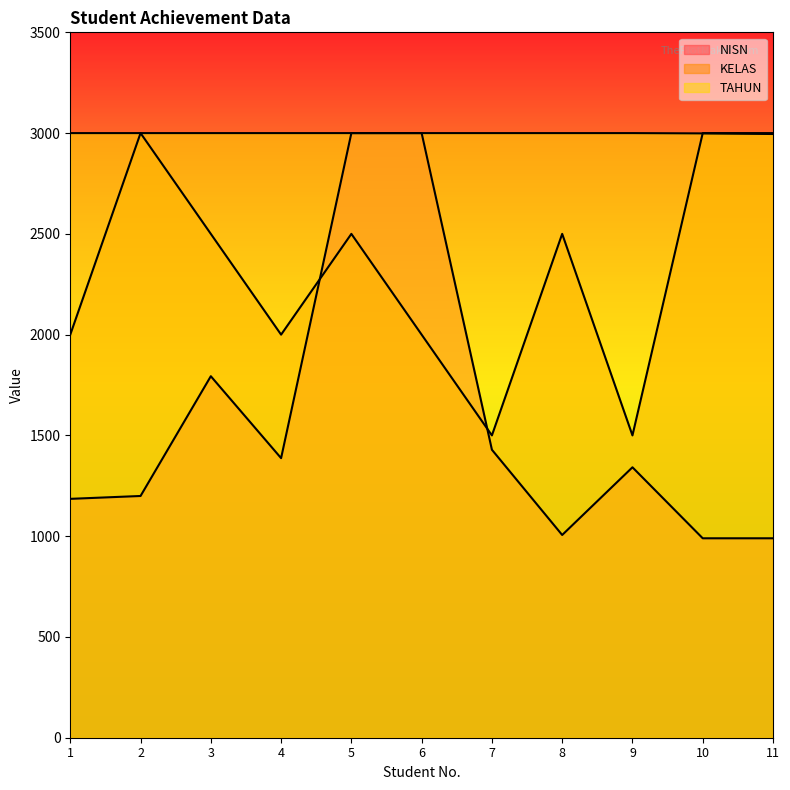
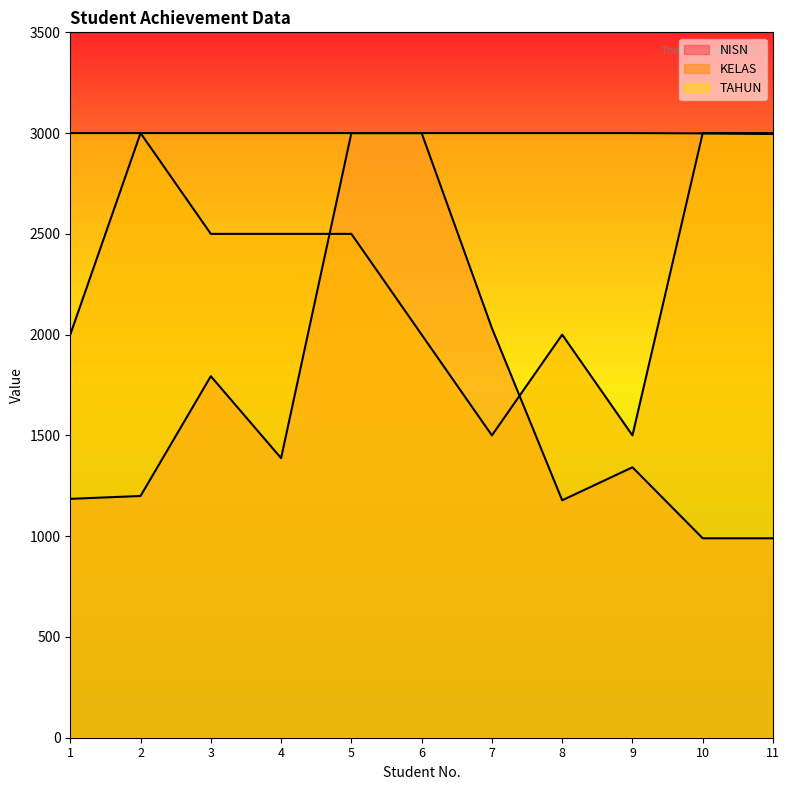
  {
    "NISN": {
      "1": 1190,
      "2": 1200,
      "3": 1790,
      "4": 1390,
-     "7": 1430,
-     "8": 1010,
+     "7": 2030,
+     "8": 1180,
      "9": 1340,
      "10": 990,
      "11": 990
    },
    "KELAS": {
      "1": 2000,
      "3": 2500,
-     "4": 2000,
+     "4": 2500,
      "5": 2500,
      "6": 2000,
      "7": 1500,
-     "8": 2500,
+     "8": 2000,
      "9": 1500
    },
    "TAHUN": {
      "1": 3000,
      "3": 3000,
      "4": 3000,
      "7": 3000,
      "8": 3000,
      "9": 3000
    }
  }
